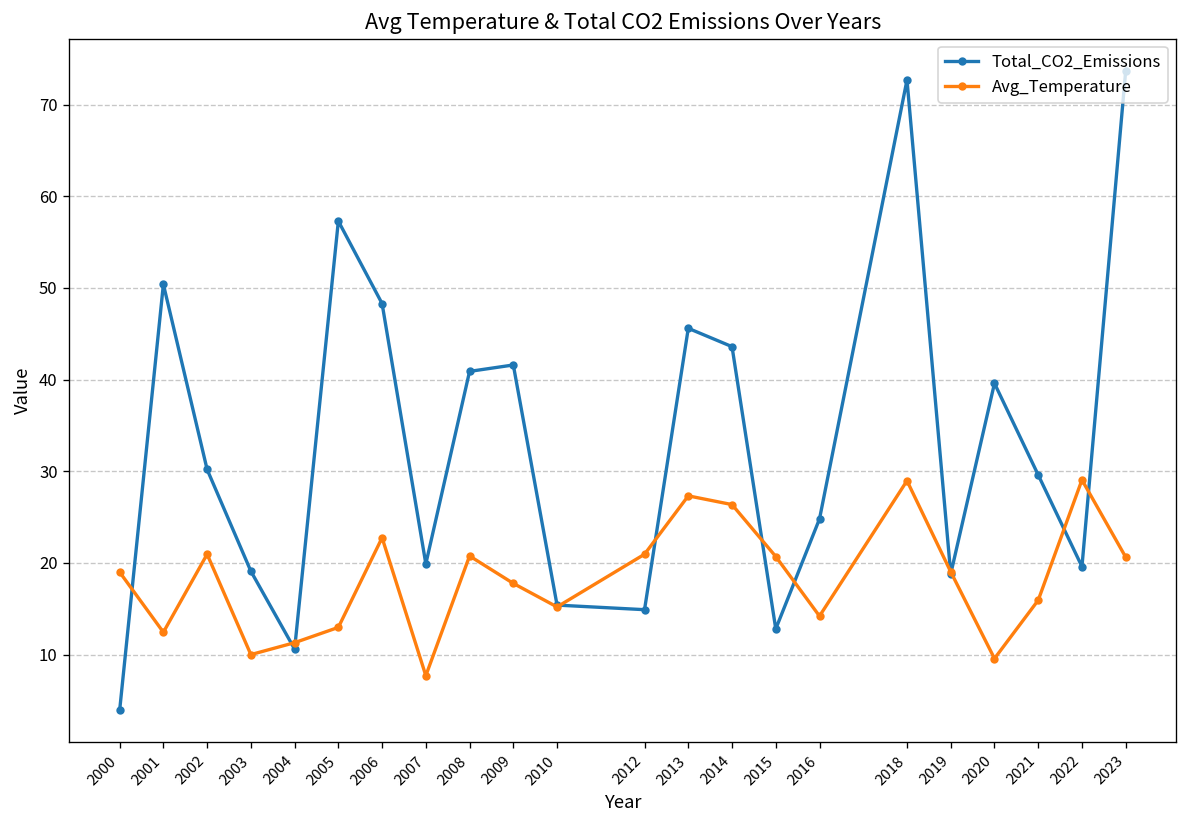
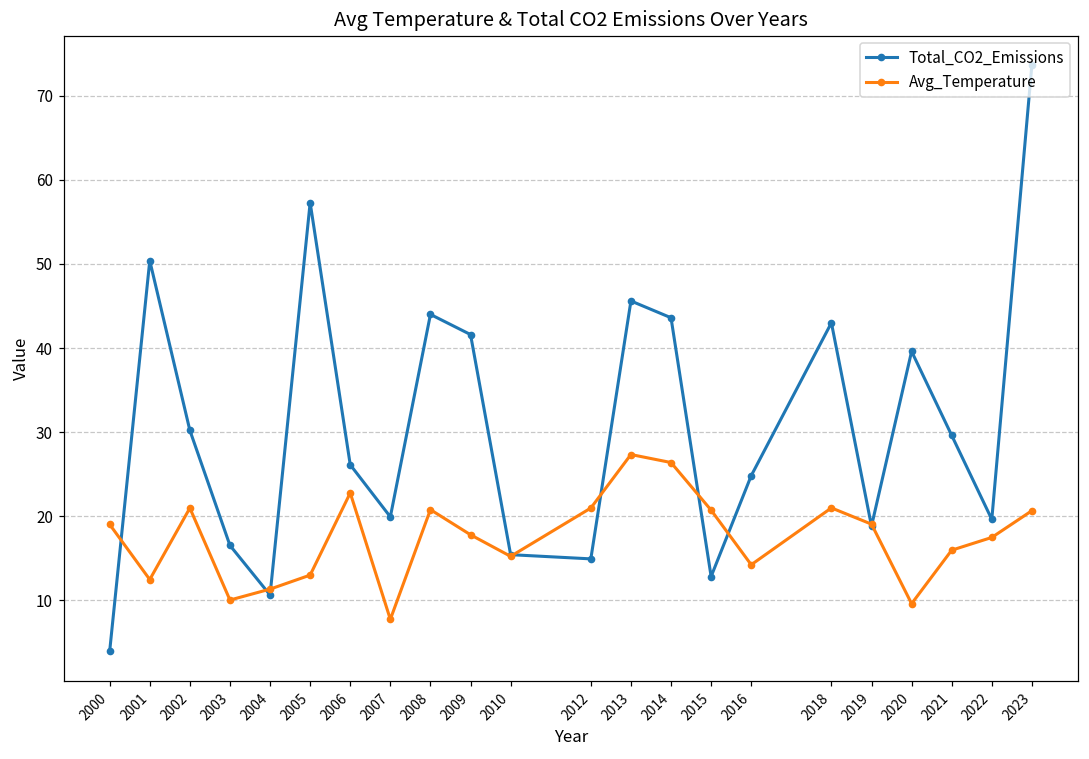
  {
    "Total_CO2_Emissions": {
      "2000": 4,
      "2001": 50,
      "2002": 30,
-     "2003": 19,
+     "2003": 17,
      "2004": 11,
      "2005": 57,
-     "2006": 48,
+     "2006": 26,
      "2007": 20,
-     "2008": 41,
+     "2008": 44,
      "2009": 42,
      "2012": 15,
      "2013": 46,
      "2014": 44,
      "2015": 13,
      "2016": 25,
-     "2018": 73,
+     "2018": 43,
      "2020": 40,
      "2021": 30,
      "2022": 20
    },
    "Avg_Temperature": {
      "2000": 19,
      "2001": 12,
      "2002": 21,
      "2003": 10,
      "2004": 11,
      "2005": 13,
      "2006": 23,
      "2007": 8,
      "2008": 21,
      "2009": 18,
      "2012": 21,
      "2013": 27,
      "2014": 26,
      "2015": 21,
      "2016": 14,
-     "2018": 29,
+     "2018": 21,
      "2020": 10,
      "2021": 16,
-     "2022": 29,
+     "2022": 17,
      "2023": 21
    }
  }
